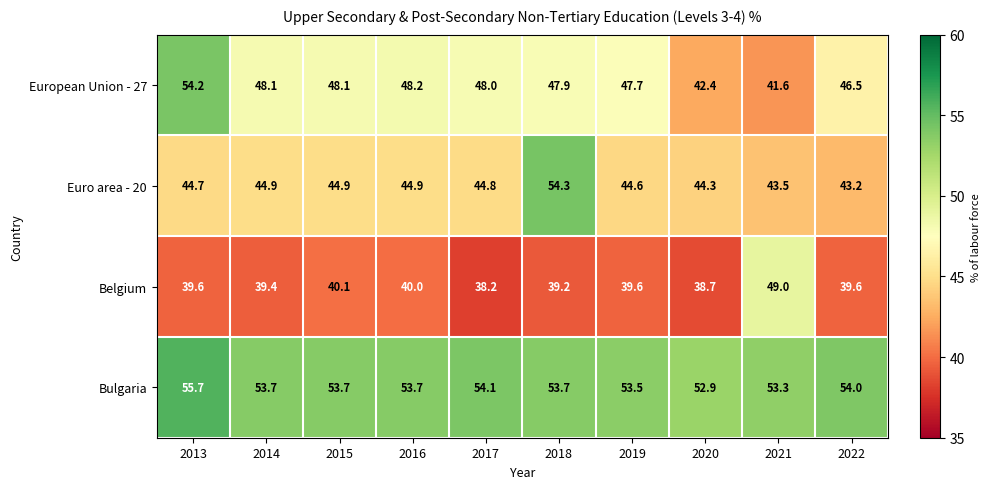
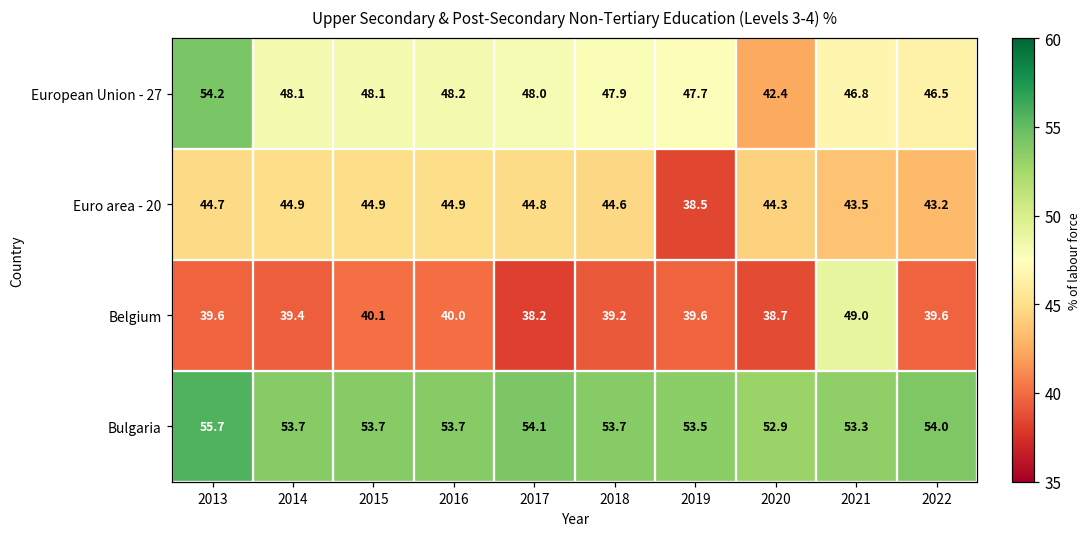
  {
    "European Union - 27": {
      "2013": 54.2,
      "2014": 48.1,
      "2015": 48.1,
      "2016": 48.2,
      "2017": 48.0,
      "2018": 47.9,
      "2019": 47.7,
      "2020": 42.4,
-     "2021": 41.6,
+     "2021": 46.8,
      "2022": 46.5
    },
    "Euro area - 20": {
      "2013": 44.7,
      "2014": 44.9,
      "2015": 44.9,
      "2016": 44.9,
      "2017": 44.8,
-     "2018": 54.3,
-     "2019": 44.6,
+     "2018": 44.6,
+     "2019": 38.5,
      "2020": 44.3,
      "2021": 43.5,
      "2022": 43.2
    },
    "Belgium": {
      "2013": 39.6,
      "2014": 39.4,
      "2015": 40.1,
      "2016": 40.0,
      "2017": 38.2,
      "2018": 39.2,
      "2019": 39.6,
      "2020": 38.7,
      "2021": 49.0,
      "2022": 39.6
    },
    "Bulgaria": {
      "2013": 55.7,
      "2014": 53.7,
      "2015": 53.7,
      "2016": 53.7,
      "2017": 54.1,
      "2018": 53.7,
      "2019": 53.5,
      "2020": 52.9,
      "2021": 53.3,
      "2022": 54.0
    }
  }
